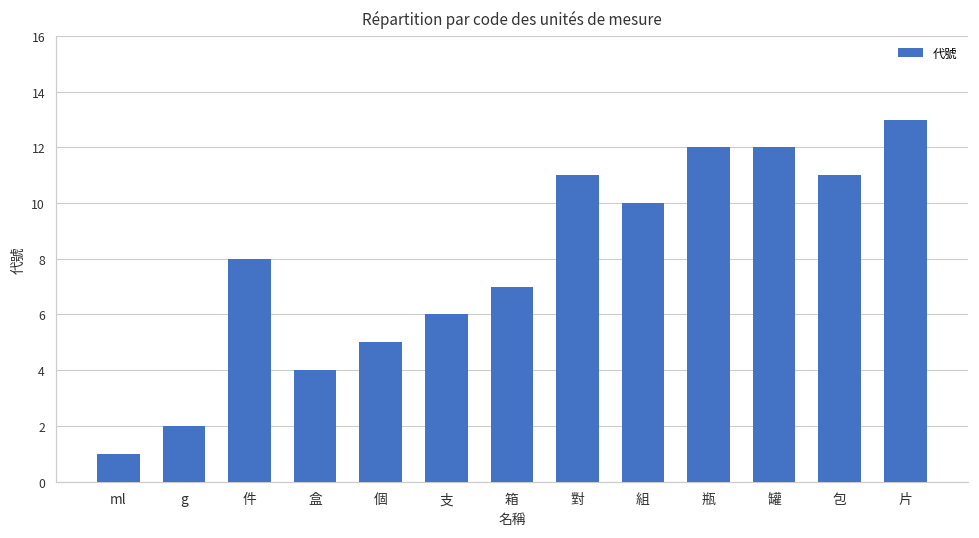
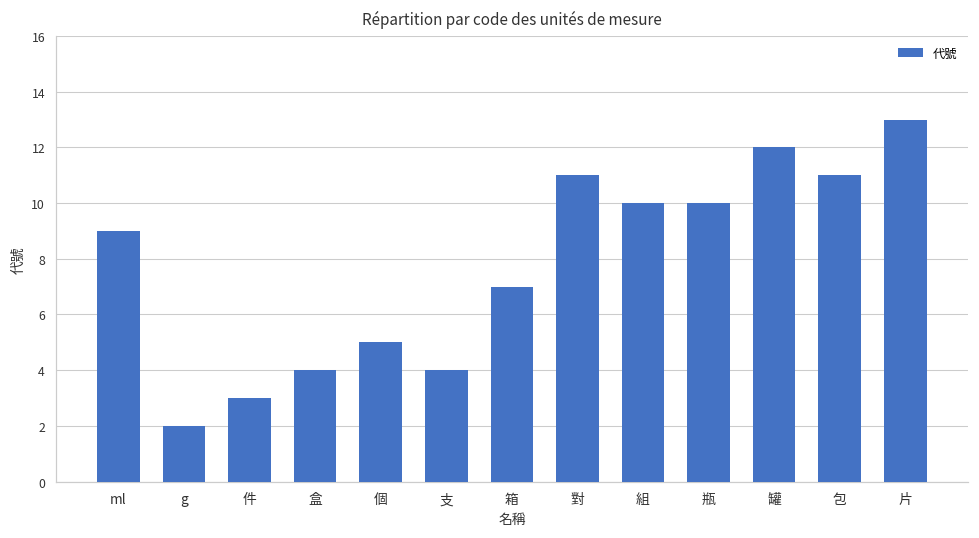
  {
-   "ml": 1,
+   "ml": 9,
    "g": 2,
-   "件": 8,
+   "件": 3,
    "盒": 4,
    "個": 5,
-   "支": 6,
+   "支": 4,
    "箱": 7,
    "對": 11,
    "組": 10,
-   "瓶": 12,
+   "瓶": 10,
    "罐": 12,
    "包": 11,
    "片": 13
  }
